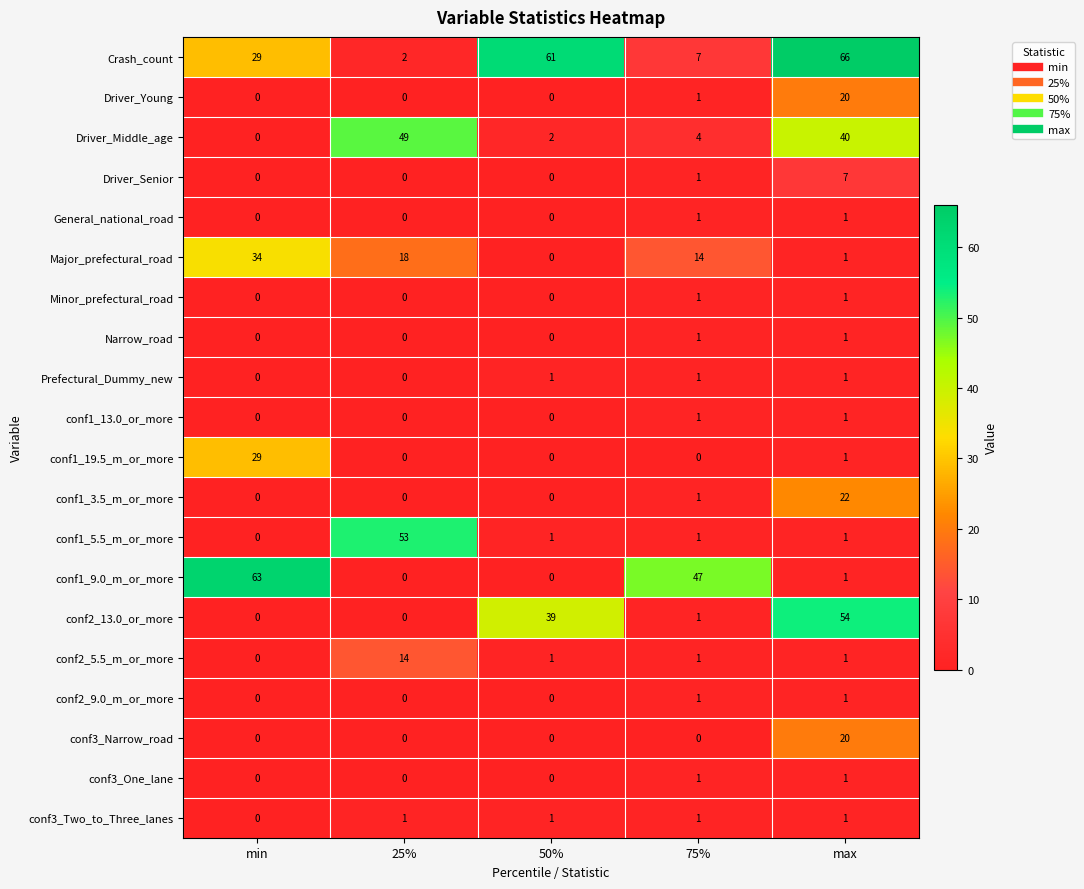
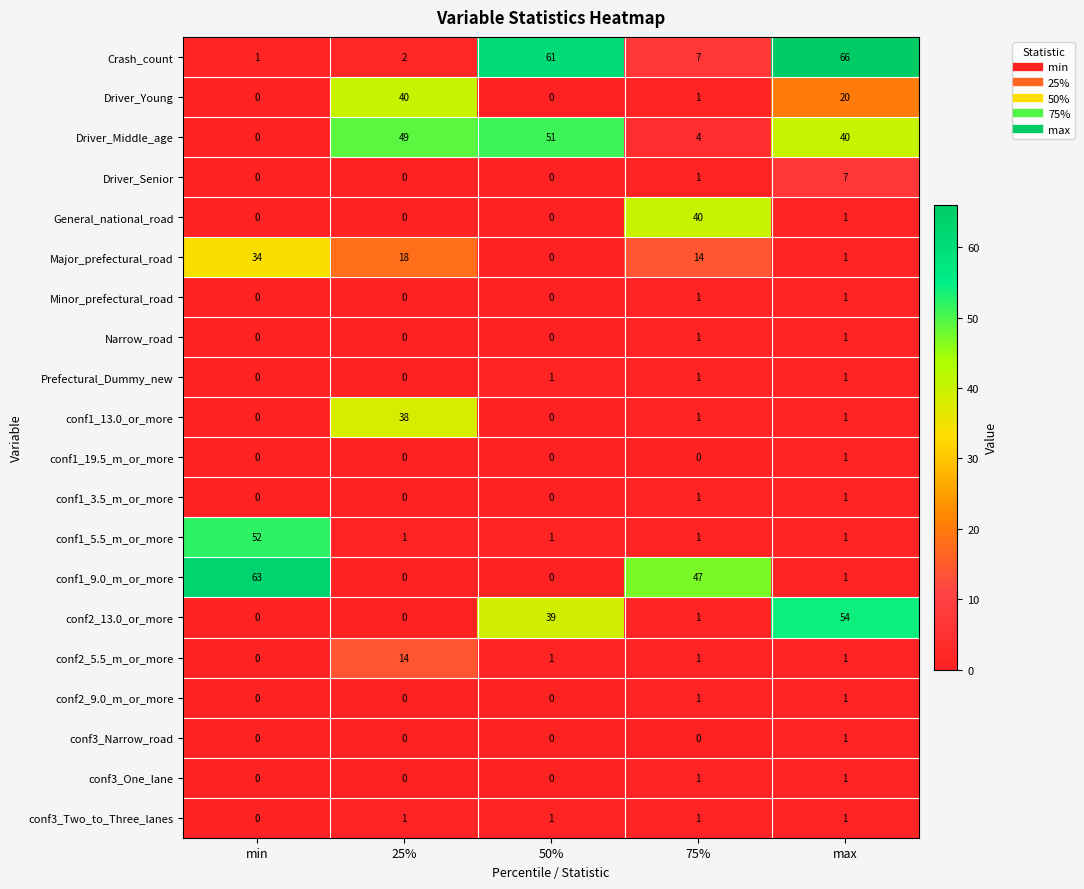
  {
    "Crash_count": {
-     "min": 29,
+     "min": 1,
      "25%": 2,
      "50%": 61,
      "75%": 7,
      "max": 66
    },
    "Driver_Young": {
      "min": 0,
-     "25%": 0,
+     "25%": 40,
      "50%": 0,
      "75%": 1,
      "max": 20
    },
    "Driver_Middle_age": {
      "min": 0,
      "25%": 49,
-     "50%": 2,
+     "50%": 51,
      "75%": 4,
      "max": 40
    },
    "Driver_Senior": {
      "min": 0,
      "25%": 0,
      "50%": 0,
      "75%": 1,
      "max": 7
    },
    "General_national_road": {
      "min": 0,
      "25%": 0,
      "50%": 0,
-     "75%": 1,
+     "75%": 40,
      "max": 1
    },
    "Major_prefectural_road": {
      "min": 34,
      "25%": 18,
      "50%": 0,
      "75%": 14,
      "max": 1
    },
    "Minor_prefectural_road": {
      "min": 0,
      "25%": 0,
      "50%": 0,
      "75%": 1,
      "max": 1
    },
    "Narrow_road": {
      "min": 0,
      "25%": 0,
      "50%": 0,
      "75%": 1,
      "max": 1
    },
    "Prefectural_Dummy_new": {
      "min": 0,
      "25%": 0,
      "50%": 1,
      "75%": 1,
      "max": 1
    },
    "conf1_13.0_or_more": {
      "min": 0,
-     "25%": 0,
+     "25%": 38,
      "50%": 0,
      "75%": 1,
      "max": 1
    },
    "conf1_19.5_m_or_more": {
-     "min": 29,
+     "min": 0,
      "25%": 0,
      "50%": 0,
      "75%": 0,
      "max": 1
    },
    "conf1_3.5_m_or_more": {
      "min": 0,
      "25%": 0,
      "50%": 0,
      "75%": 1,
-     "max": 22
+     "max": 1
    },
    "conf1_5.5_m_or_more": {
-     "min": 0,
-     "25%": 53,
+     "min": 52,
+     "25%": 1,
      "50%": 1,
      "75%": 1,
      "max": 1
    },
    "conf1_9.0_m_or_more": {
      "min": 63,
      "25%": 0,
      "50%": 0,
      "75%": 47,
      "max": 1
    },
    "conf2_13.0_or_more": {
      "min": 0,
      "25%": 0,
      "50%": 39,
      "75%": 1,
      "max": 54
    },
    "conf2_5.5_m_or_more": {
      "min": 0,
      "25%": 14,
      "50%": 1,
      "75%": 1,
      "max": 1
    },
    "conf2_9.0_m_or_more": {
      "min": 0,
      "25%": 0,
      "50%": 0,
      "75%": 1,
      "max": 1
    },
    "conf3_Narrow_road": {
      "min": 0,
      "25%": 0,
      "50%": 0,
      "75%": 0,
-     "max": 20
+     "max": 1
    },
    "conf3_One_lane": {
      "min": 0,
      "25%": 0,
      "50%": 0,
      "75%": 1,
      "max": 1
    },
    "conf3_Two_to_Three_lanes": {
      "min": 0,
      "25%": 1,
      "50%": 1,
      "75%": 1,
      "max": 1
    }
  }
